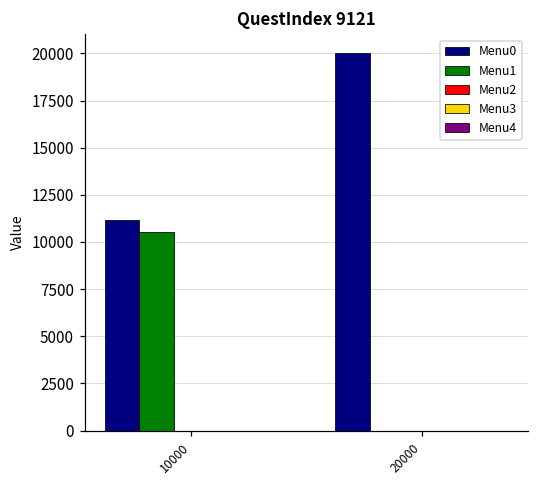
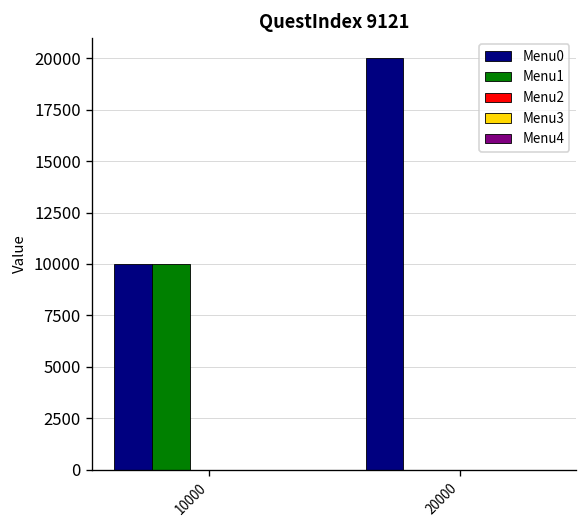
  {
    "Menu0": {
-     "10000": 11100,
+     "10000": 10000,
      "20000": 20000
    },
    "Menu1": {
-     "10000": 10500,
+     "10000": 10000,
      "20000": 0
    },
    "Menu2": {
      "10000": 0,
      "20000": 0
    },
    "Menu3": {
      "10000": 0,
      "20000": 0
    },
    "Menu4": {
      "10000": 0,
      "20000": 0
    }
  }
